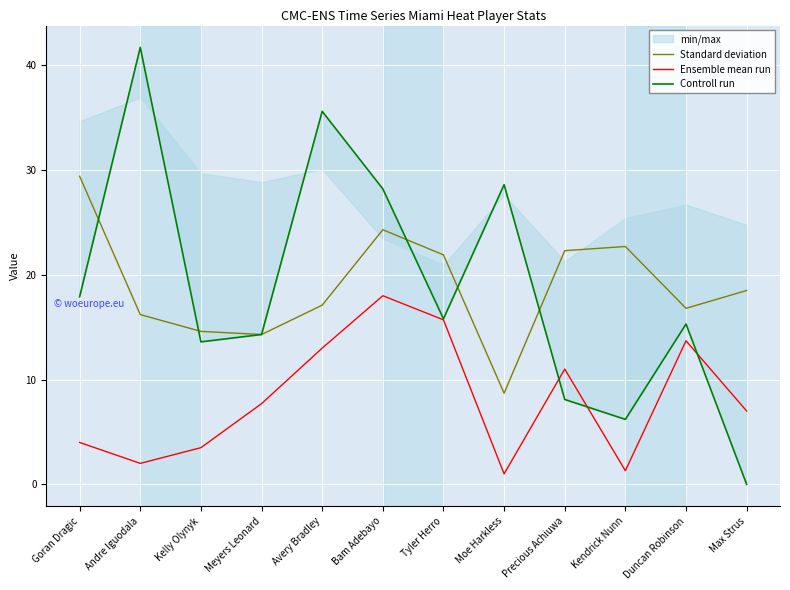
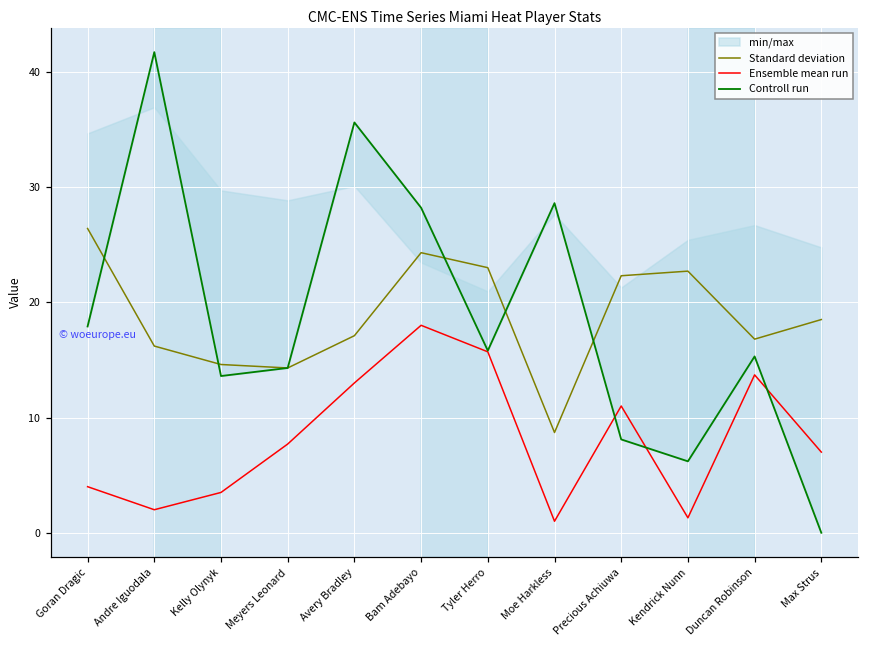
  {
    "Standard deviation": {
-     "Goran Dragic": 29.4,
+     "Goran Dragic": 26.4,
      "Andre Iguodala": 16.2,
      "Kelly Olynyk": 14.6,
      "Avery Bradley": 17.1,
      "Bam Adebayo": 24.3,
-     "Tyler Herro": 21.9,
+     "Tyler Herro": 23.0,
      "Moe Harkless": 8.7,
      "Precious Achiuwa": 22.3,
      "Kendrick Nunn": 22.7,
      "Duncan Robinson": 16.8,
      "Max Strus": 18.5
    },
    "Ensemble mean run": {
      "Goran Dragic": 4.0,
      "Andre Iguodala": 2.0,
      "Kelly Olynyk": 3.5,
      "Meyers Leonard": 7.7,
      "Avery Bradley": 13.0,
      "Bam Adebayo": 18.0,
      "Moe Harkless": 1.0,
      "Precious Achiuwa": 11.0,
      "Kendrick Nunn": 1.3,
      "Duncan Robinson": 13.7,
      "Max Strus": 7.0
    },
    "Controll run": {
      "Goran Dragic": 17.9,
      "Kelly Olynyk": 13.6,
      "Precious Achiuwa": 8.1,
      "Kendrick Nunn": 6.2,
      "Duncan Robinson": 15.3,
      "Max Strus": 0.0
    }
  }
